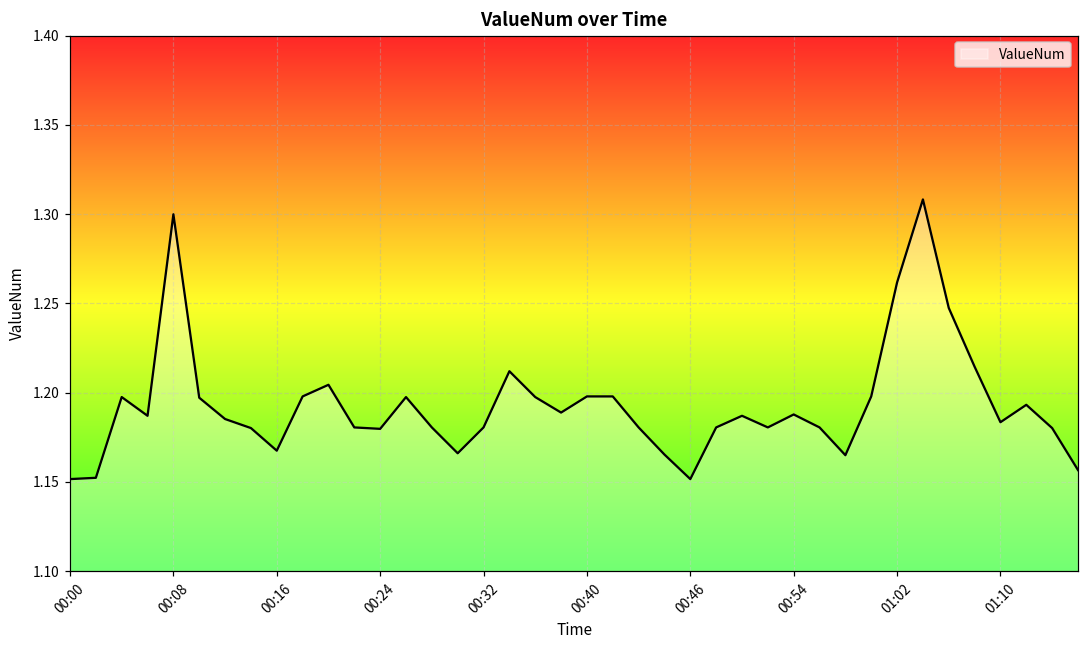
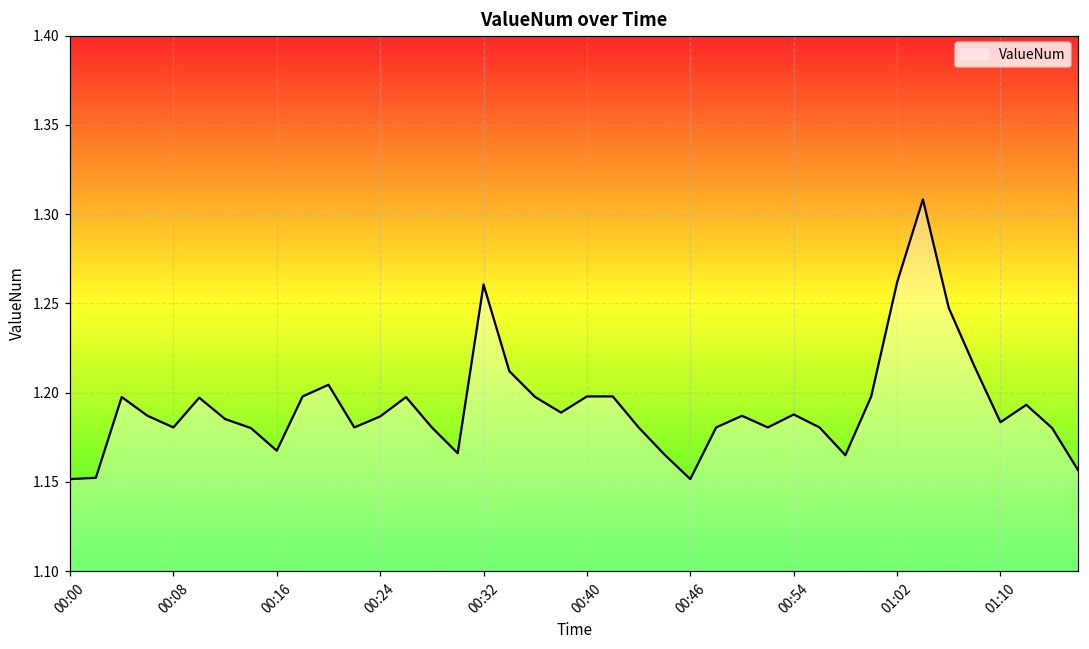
  {
    "00:00": 1.152,
-   "00:08": 1.300,
+   "00:08": 1.181,
    "00:16": 1.168,
-   "00:24": 1.180,
-   "00:32": 1.181,
+   "00:24": 1.187,
+   "00:32": 1.261,
    "00:46": 1.152,
    "00:54": 1.188,
    "01:02": 1.262,
    "01:10": 1.183
  }
